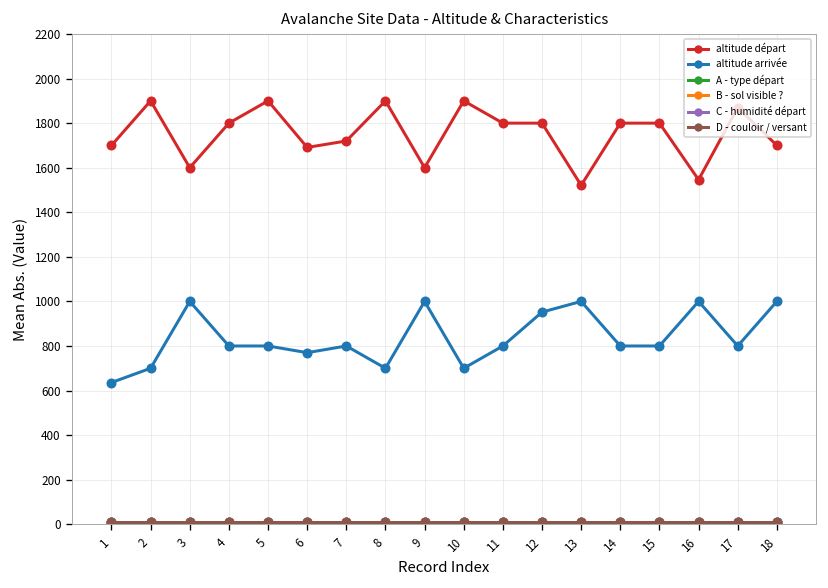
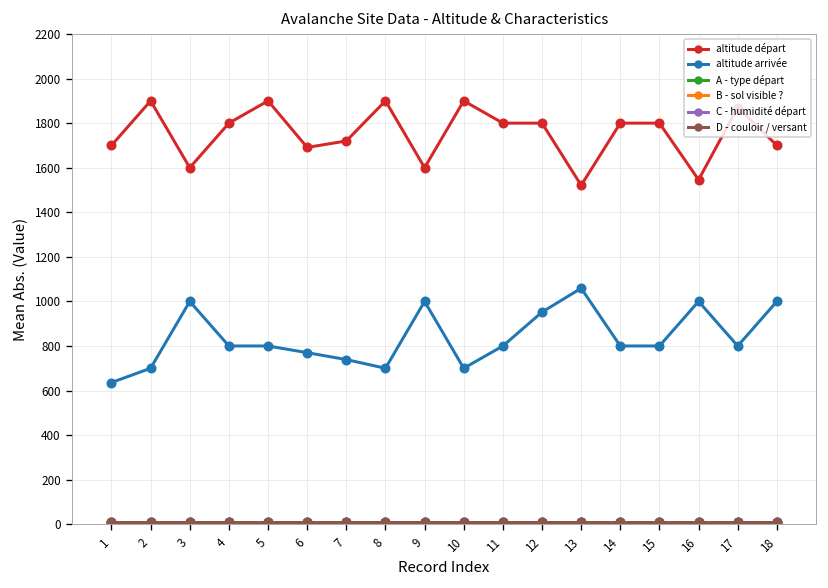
  {
    "altitude départ": {
      "1": 1700,
      "2": 1900,
      "3": 1600,
      "4": 1800,
      "5": 1900,
      "6": 1690,
      "7": 1720,
      "8": 1900,
      "9": 1600,
      "10": 1900,
      "11": 1800,
      "12": 1800,
      "13": 1520,
      "14": 1800,
      "15": 1800,
      "16": 1550,
      "18": 1700
    },
    "altitude arrivée": {
      "1": 640,
      "2": 700,
      "3": 1000,
      "4": 800,
      "5": 800,
      "6": 770,
-     "7": 800,
+     "7": 740,
      "8": 700,
      "9": 1000,
      "10": 700,
      "11": 800,
      "12": 950,
-     "13": 1000,
+     "13": 1060,
      "14": 800,
      "15": 800,
      "16": 1000,
      "17": 800,
      "18": 1000
    }
  }
